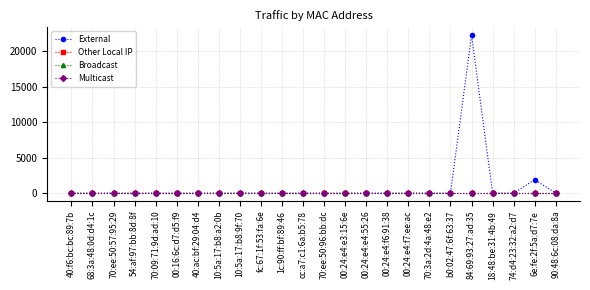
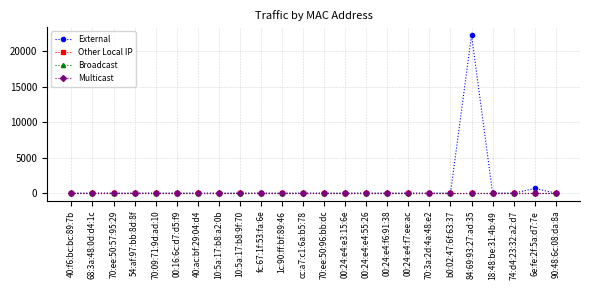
  {
    "External": {
      "84:69:93:27:ad:35": 22000,
-     "6e:fe:2f:5a:d7:7e": 2000
+     "6e:fe:2f:5a:d7:7e": 1000
    },
    "Multicast": {
      "84:69:93:27:ad:35": 0,
      "6e:fe:2f:5a:d7:7e": 0
    }
  }
